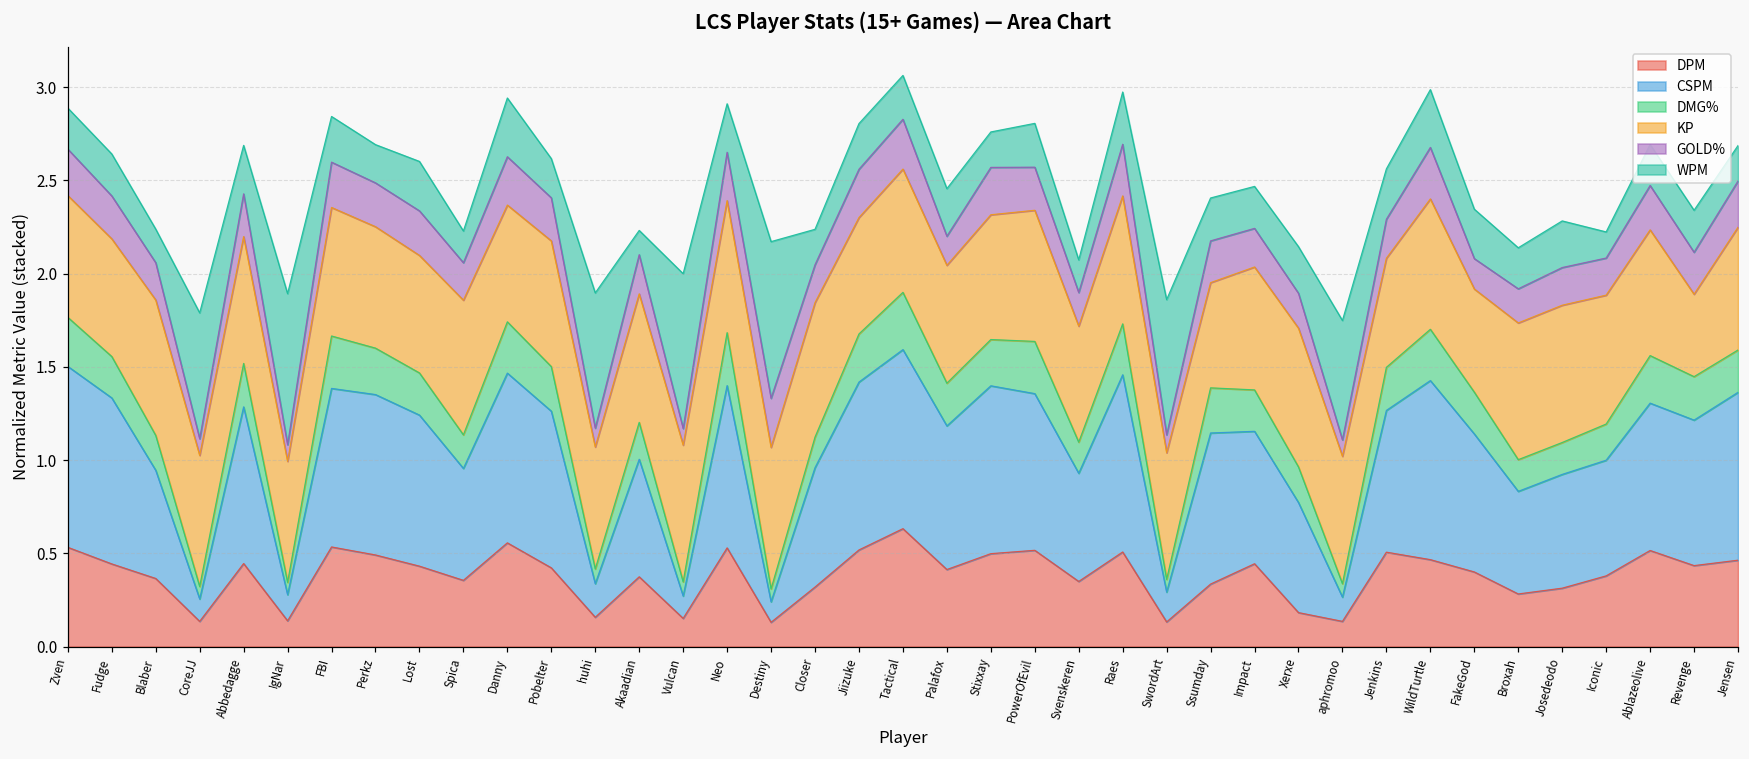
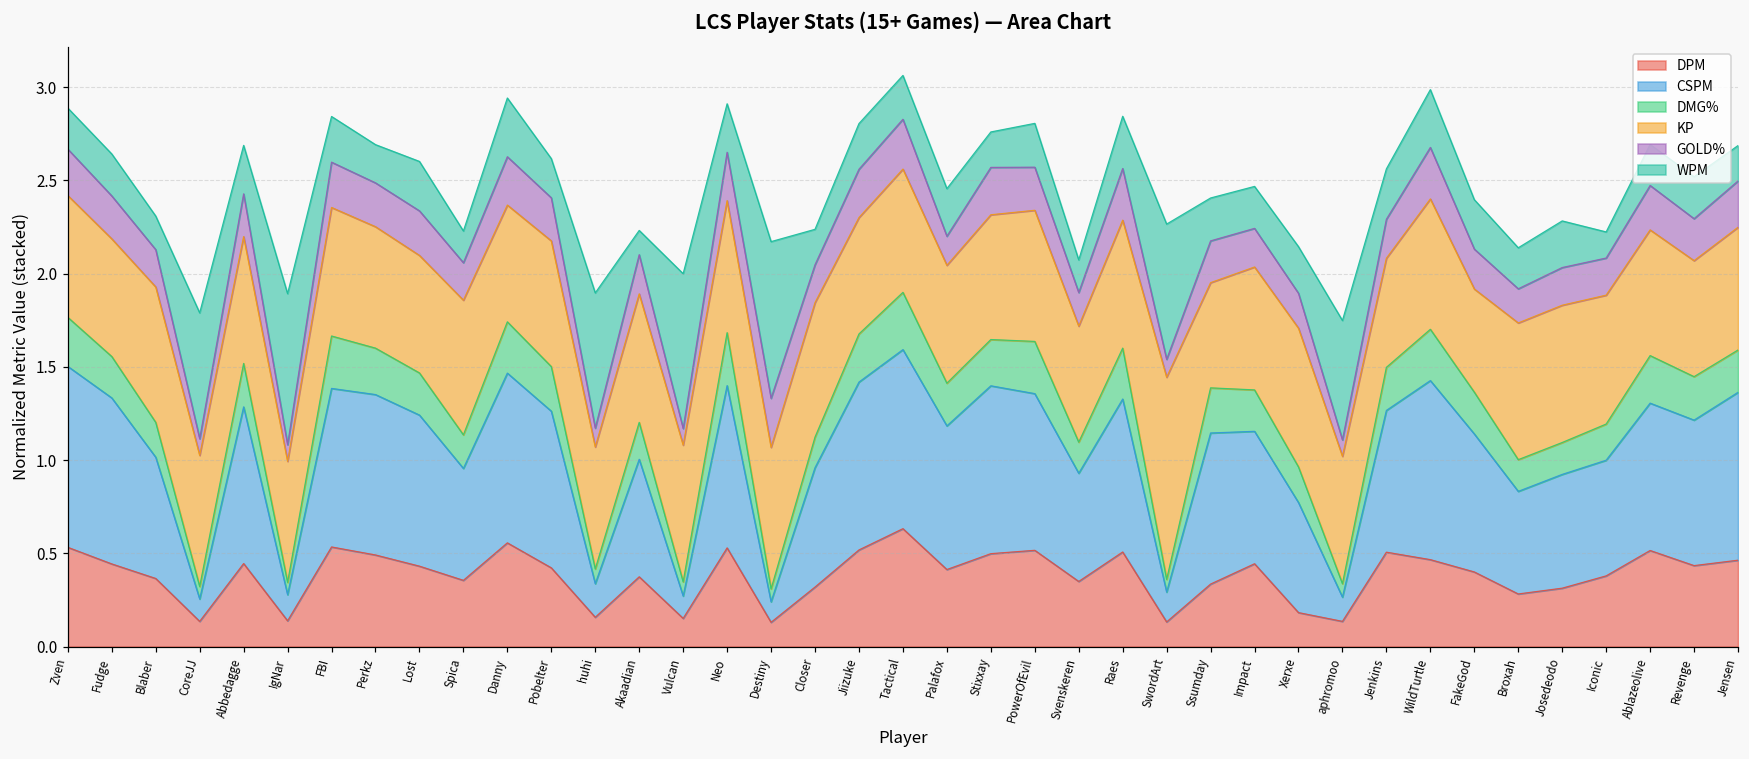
  {
    "DPM": {
      "Zven": 0.53,
      "Fudge": 0.44,
      "Blaber": 0.37,
      "CoreJJ": 0.14,
      "Abbedagge": 0.45,
      "IgNar": 0.14,
      "FBI": 0.53,
      "Perkz": 0.49,
      "Lost": 0.43,
      "Spica": 0.36,
      "Danny": 0.56,
      "Pobelter": 0.42,
      "huhi": 0.16,
      "Akaadian": 0.37,
      "Vulcan": 0.15,
      "Neo": 0.53,
      "Destiny": 0.13,
      "Closer": 0.32,
      "Jiizuke": 0.52,
      "Tactical": 0.63,
      "Palafox": 0.41,
      "Stixxay": 0.50,
      "PowerOfEvil": 0.52,
      "Svenskeren": 0.35,
      "Raes": 0.51,
      "SwordArt": 0.13,
      "Ssumday": 0.34,
      "Impact": 0.44,
      "Xerxe": 0.18,
      "aphromoo": 0.14,
      "Jenkins": 0.51,
      "WildTurtle": 0.47,
      "FakeGod": 0.40,
      "Broxah": 0.28,
      "Josedeodo": 0.31,
      "Iconic": 0.38,
      "Ablazeolive": 0.52,
      "Revenge": 0.43,
      "Jensen": 0.46
    },
    "CSPM": {
      "Zven": 0.97,
      "Fudge": 0.89,
-     "Blaber": 0.58,
+     "Blaber": 0.65,
      "CoreJJ": 0.12,
      "Abbedagge": 0.84,
      "IgNar": 0.14,
      "FBI": 0.85,
      "Perkz": 0.86,
      "Lost": 0.81,
      "Spica": 0.60,
      "Danny": 0.91,
      "Pobelter": 0.84,
      "huhi": 0.18,
      "Akaadian": 0.63,
      "Vulcan": 0.12,
      "Neo": 0.87,
      "Destiny": 0.11,
      "Closer": 0.64,
      "Jiizuke": 0.90,
      "Tactical": 0.96,
      "Palafox": 0.77,
      "Stixxay": 0.90,
      "PowerOfEvil": 0.84,
      "Svenskeren": 0.58,
-     "Raes": 0.95,
+     "Raes": 0.82,
      "SwordArt": 0.16,
      "Ssumday": 0.81,
      "Impact": 0.71,
      "Xerxe": 0.59,
      "aphromoo": 0.13,
      "Jenkins": 0.76,
      "WildTurtle": 0.96,
      "FakeGod": 0.74,
      "Broxah": 0.55,
      "Josedeodo": 0.61,
      "Iconic": 0.62,
      "Ablazeolive": 0.79,
      "Revenge": 0.78,
      "Jensen": 0.90
    },
    "KP": {
      "Zven": 0.65,
      "Fudge": 0.63,
      "Blaber": 0.73,
      "CoreJJ": 0.70,
      "Abbedagge": 0.68,
      "IgNar": 0.65,
      "FBI": 0.69,
      "Perkz": 0.65,
      "Lost": 0.63,
      "Spica": 0.72,
      "Danny": 0.63,
      "Pobelter": 0.67,
      "huhi": 0.65,
      "Akaadian": 0.69,
      "Vulcan": 0.73,
      "Neo": 0.71,
      "Destiny": 0.76,
      "Closer": 0.72,
      "Jiizuke": 0.62,
      "Tactical": 0.66,
      "Palafox": 0.63,
      "Stixxay": 0.67,
      "PowerOfEvil": 0.70,
      "Svenskeren": 0.62,
      "Raes": 0.69,
-     "SwordArt": 0.68,
+     "SwordArt": 1.08,
      "Ssumday": 0.56,
      "Impact": 0.66,
      "Xerxe": 0.74,
      "aphromoo": 0.68,
      "Jenkins": 0.58,
      "WildTurtle": 0.70,
      "FakeGod": 0.55,
      "Broxah": 0.73,
      "Josedeodo": 0.74,
      "Iconic": 0.69,
      "Ablazeolive": 0.67,
-     "Revenge": 0.44,
+     "Revenge": 0.62,
      "Jensen": 0.66
    },
    "GOLD%": {
      "Zven": 0.25,
      "Fudge": 0.23,
      "Blaber": 0.20,
      "CoreJJ": 0.09,
      "Abbedagge": 0.23,
      "IgNar": 0.09,
      "FBI": 0.24,
      "Perkz": 0.23,
      "Lost": 0.24,
      "Spica": 0.20,
      "Danny": 0.26,
      "Pobelter": 0.23,
      "huhi": 0.10,
      "Akaadian": 0.21,
      "Vulcan": 0.09,
      "Neo": 0.26,
      "Destiny": 0.26,
      "Closer": 0.20,
      "Jiizuke": 0.26,
      "Tactical": 0.27,
      "Palafox": 0.16,
      "Stixxay": 0.25,
      "PowerOfEvil": 0.23,
      "Svenskeren": 0.18,
      "Raes": 0.28,
      "SwordArt": 0.10,
      "Ssumday": 0.22,
      "Impact": 0.21,
      "Xerxe": 0.19,
      "aphromoo": 0.09,
      "Jenkins": 0.21,
      "WildTurtle": 0.28,
-     "FakeGod": 0.16,
+     "FakeGod": 0.21,
      "Broxah": 0.18,
      "Josedeodo": 0.20,
      "Iconic": 0.20,
      "Ablazeolive": 0.24,
      "Revenge": 0.23,
      "Jensen": 0.25
    }
  }
